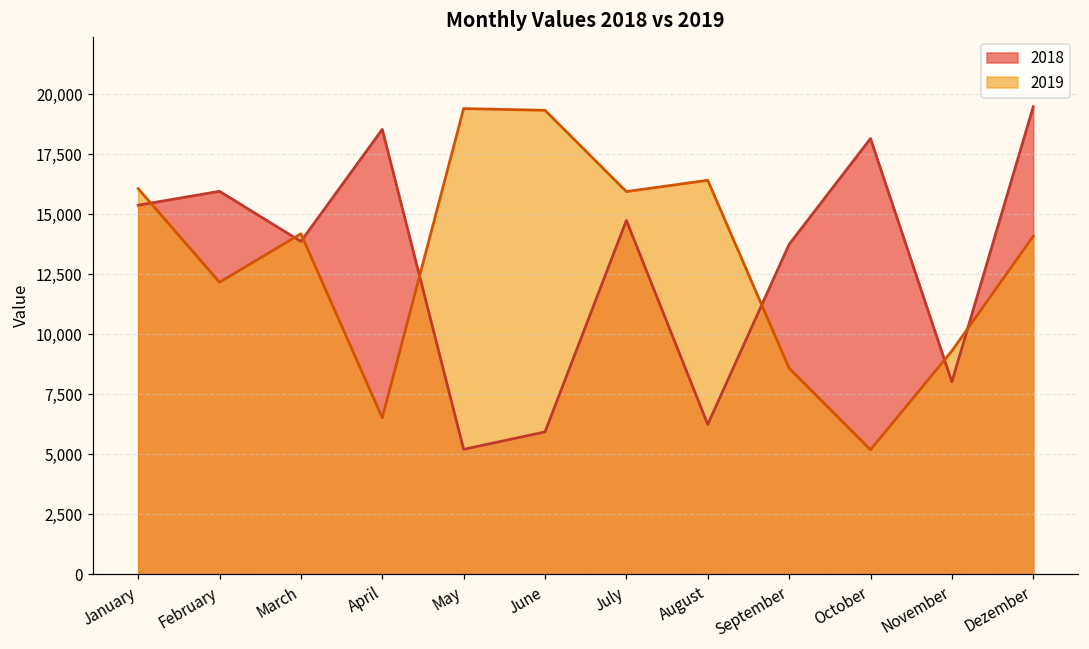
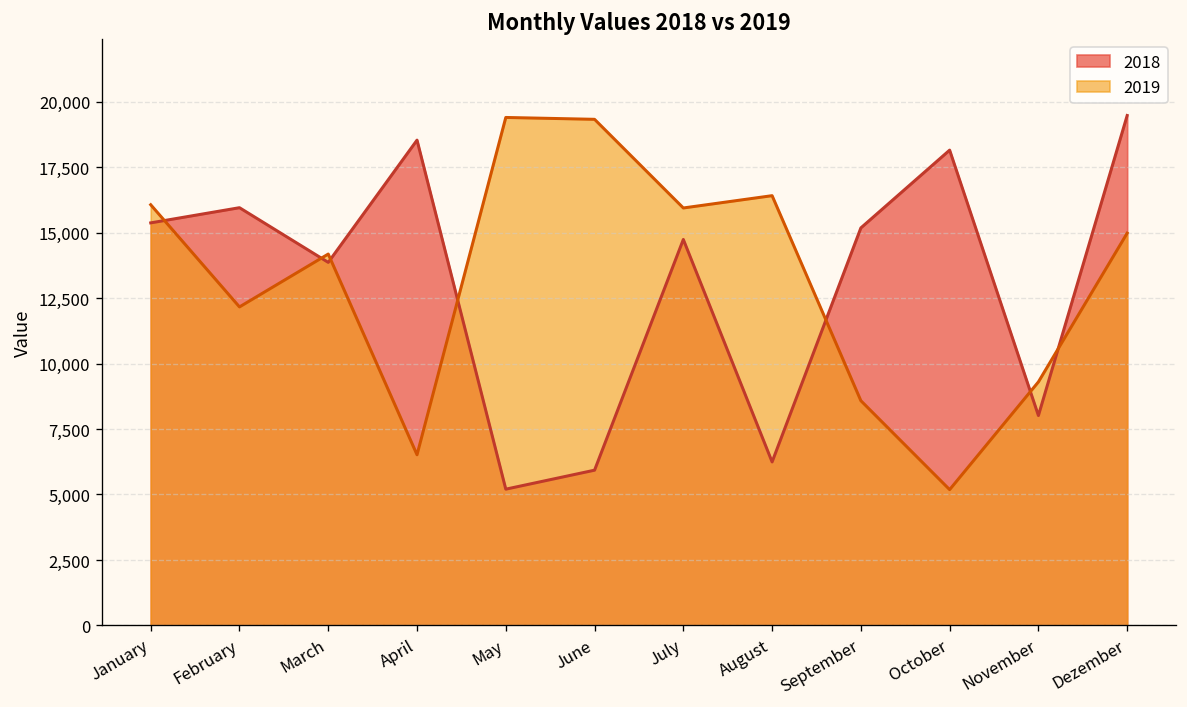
  {
    "2018": {
      "January": "15,400",
      "February": "16,000",
      "March": "13,900",
      "April": "18,500",
      "May": "5,200",
      "June": "5,900",
      "July": "14,700",
      "August": "6,200",
-     "September": "13,700",
+     "September": "15,200",
      "October": "18,100",
      "November": "8,000",
      "Dezember": "19,500"
    },
    "2019": {
      "January": "16,100",
      "February": "12,200",
      "March": "14,200",
      "April": "6,500",
      "May": "19,400",
      "June": "19,300",
      "July": "15,900",
      "August": "16,400",
      "September": "8,600",
      "October": "5,200",
      "November": "9,300",
-     "Dezember": "14,100"
+     "Dezember": "15,000"
    }
  }
